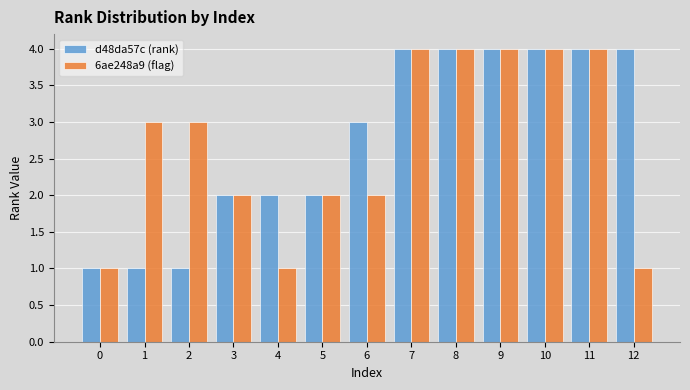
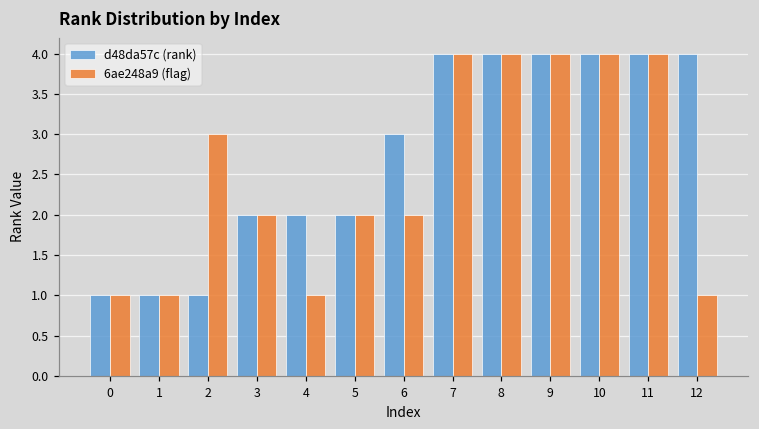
  {
    "d48da57c (rank)": {
      "0": 1,
      "1": 1,
      "2": 1,
      "3": 2,
      "4": 2,
      "5": 2,
      "6": 3,
      "7": 4,
      "8": 4,
      "9": 4,
      "10": 4,
      "11": 4,
      "12": 4
    },
    "6ae248a9 (flag)": {
      "0": 1,
-     "1": 3,
+     "1": 1,
      "2": 3,
      "3": 2,
      "4": 1,
      "5": 2,
      "6": 2,
      "7": 4,
      "8": 4,
      "9": 4,
      "10": 4,
      "11": 4,
      "12": 1
    }
  }
